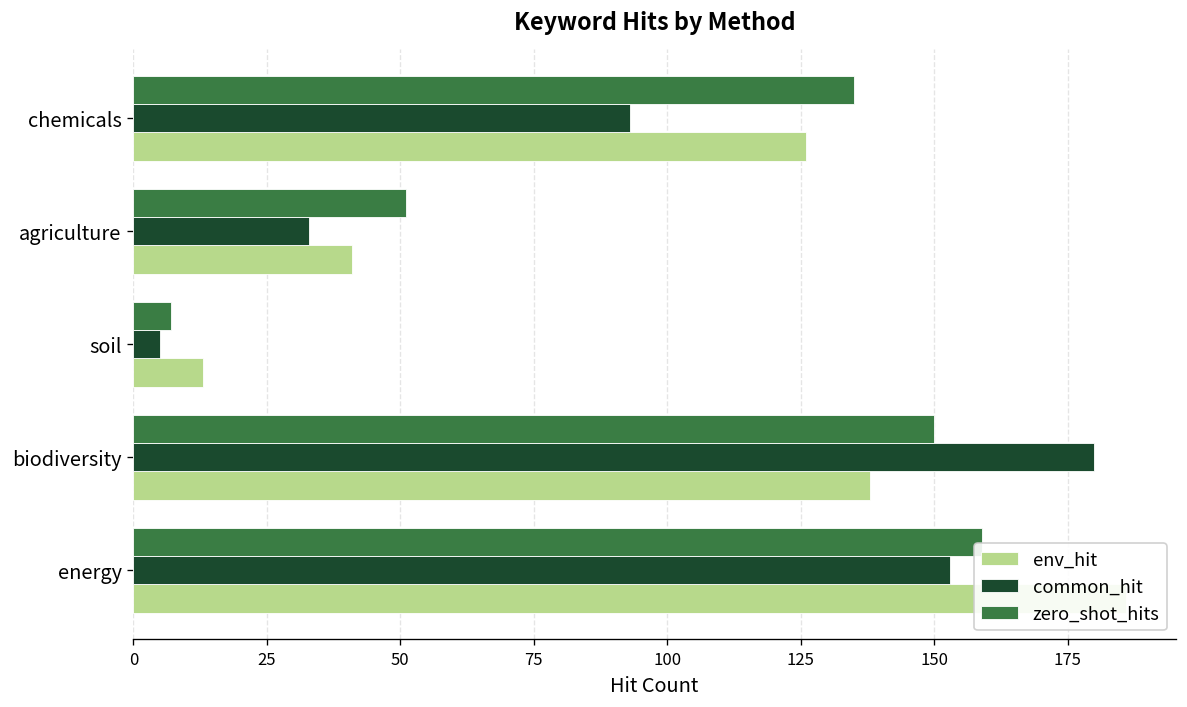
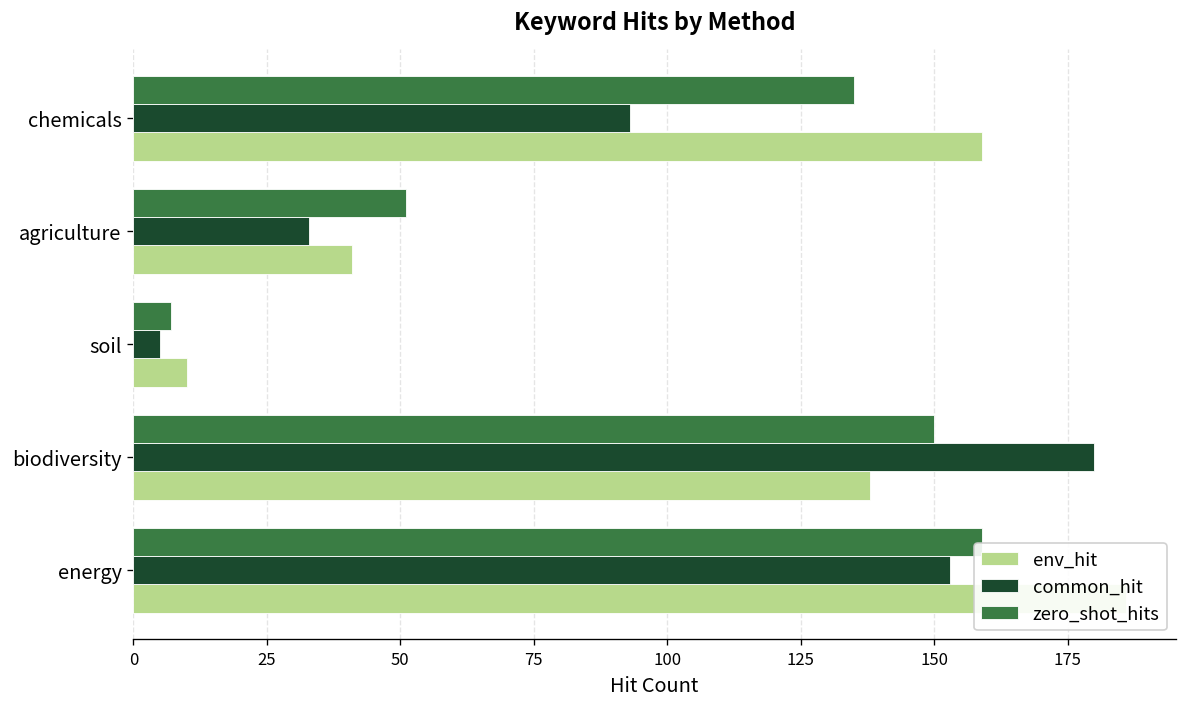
  {
    "env_hit": {
-     "chemicals": 126,
+     "chemicals": 159,
      "agriculture": 41,
-     "soil": 13,
+     "soil": 10,
      "biodiversity": 138
    },
    "common_hit": {
      "chemicals": 93,
      "agriculture": 33,
      "soil": 5,
      "biodiversity": 180,
      "energy": 153
    },
    "zero_shot_hits": {
      "chemicals": 135,
      "agriculture": 51,
      "soil": 7,
      "biodiversity": 150
    }
  }
